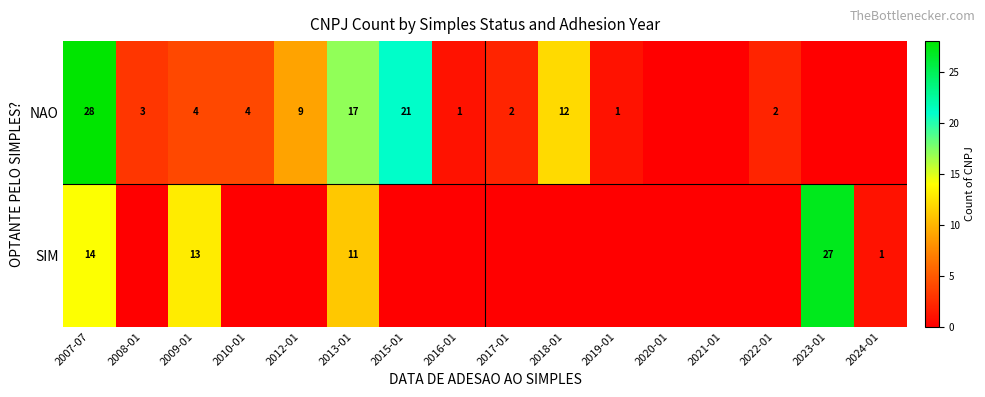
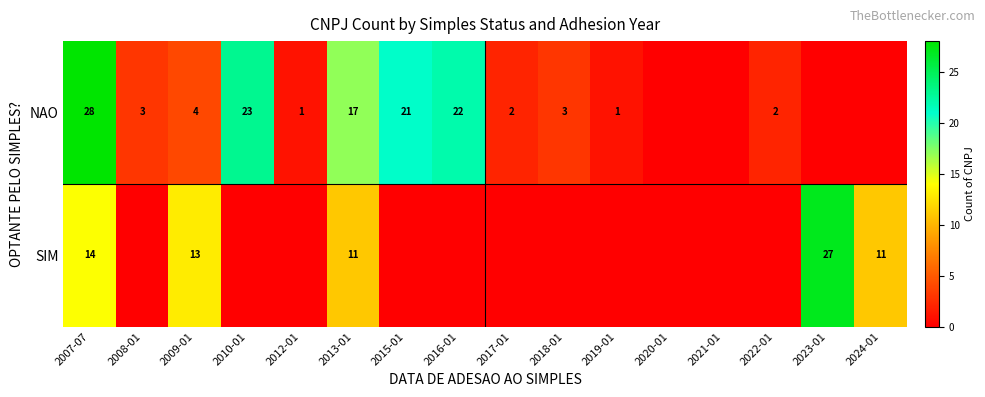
  {
    "NAO": {
      "2007-07": 28,
      "2008-01": 3,
      "2009-01": 4,
-     "2010-01": 4,
-     "2012-01": 9,
+     "2010-01": 23,
+     "2012-01": 1,
      "2013-01": 17,
      "2015-01": 21,
-     "2016-01": 1,
+     "2016-01": 22,
      "2017-01": 2,
-     "2018-01": 12,
+     "2018-01": 3,
      "2019-01": 1,
      "2022-01": 2
    },
    "SIM": {
      "2007-07": 14,
      "2009-01": 13,
      "2013-01": 11,
      "2023-01": 27,
-     "2024-01": 1
+     "2024-01": 11
    }
  }
